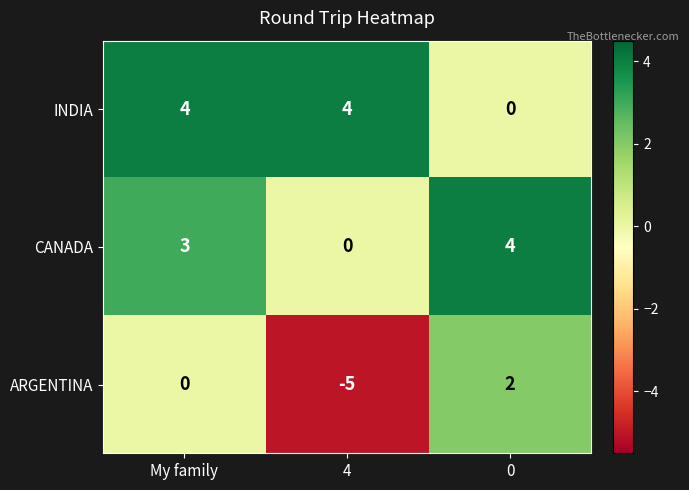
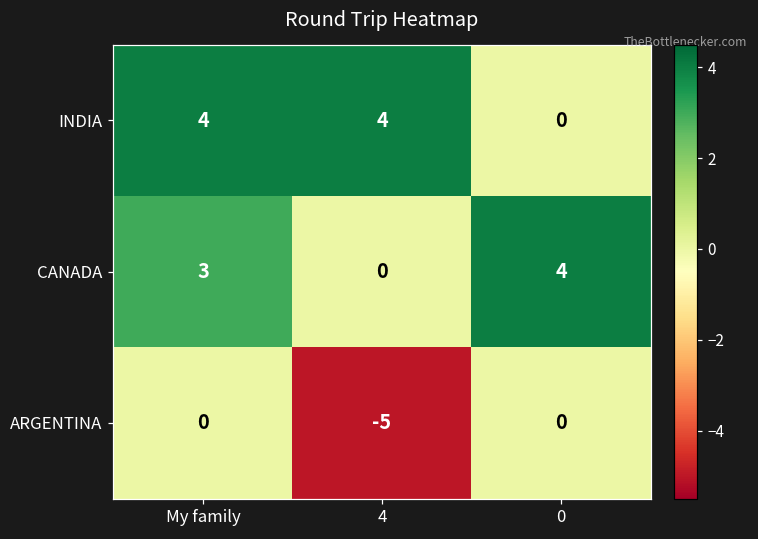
  {
    "INDIA": {
      "My family": 4,
      "4": 4,
      "0": 0
    },
    "CANADA": {
      "My family": 3,
      "4": 0,
      "0": 4
    },
    "ARGENTINA": {
      "My family": 0,
      "4": -5,
-     "0": 2
+     "0": 0
    }
  }
